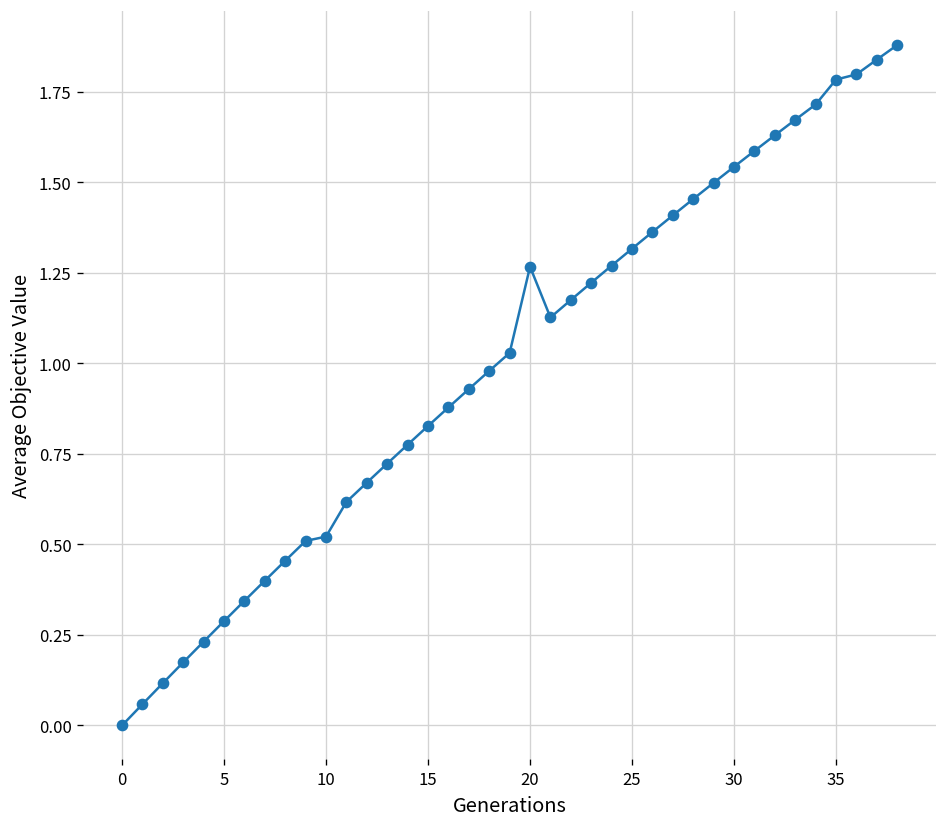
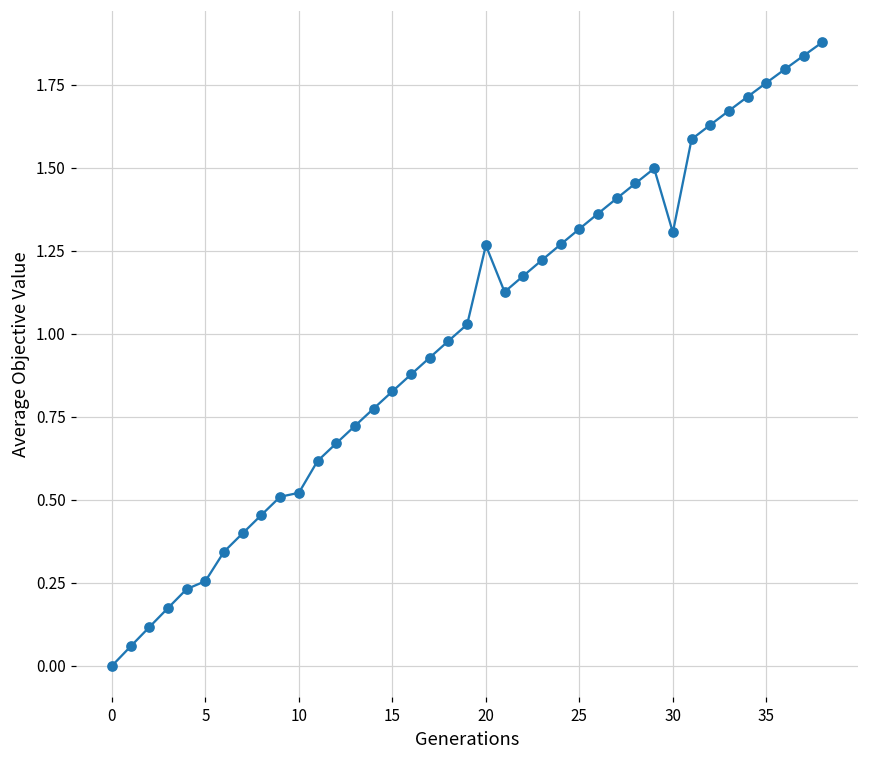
  {
    "0": 0.00,
-   "5": 0.29,
+   "5": 0.26,
    "10": 0.52,
    "15": 0.83,
    "20": 1.27,
    "25": 1.32,
-   "30": 1.54,
-   "35": 1.78
+   "30": 1.31,
+   "35": 1.76
  }
